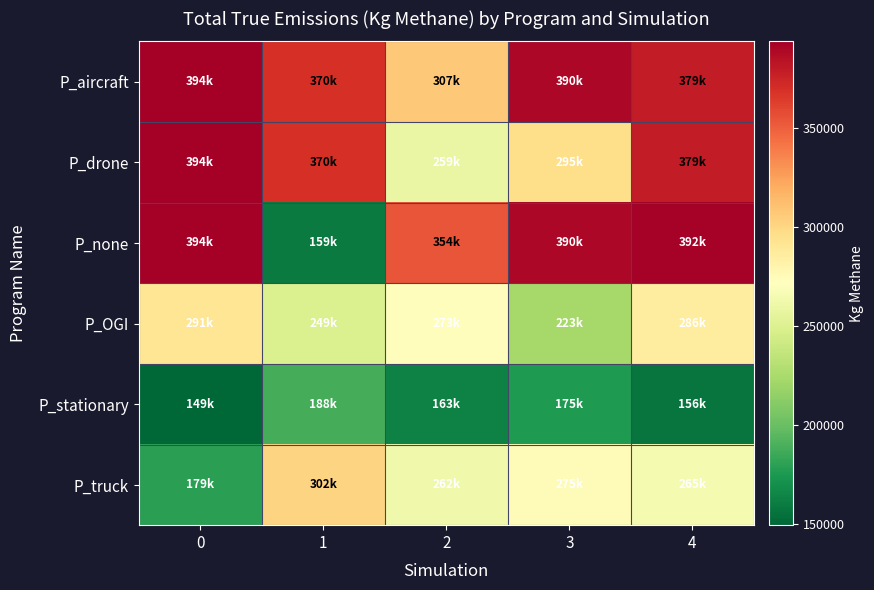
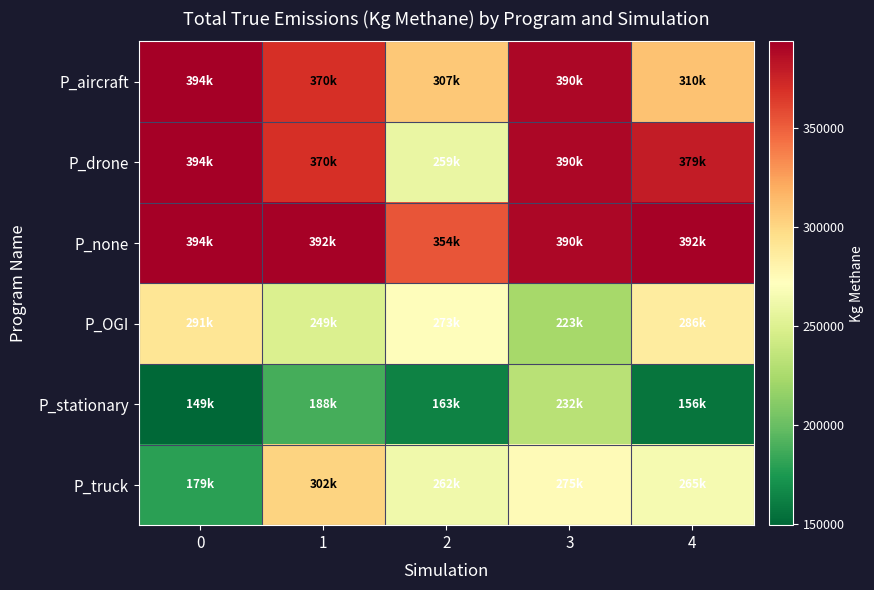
  {
    "P_aircraft": {
      "0": "394k",
      "1": "370k",
      "2": "307k",
      "3": "390k",
-     "4": "379k"
+     "4": "310k"
    },
    "P_drone": {
      "0": "394k",
      "1": "370k",
      "2": "259k",
-     "3": "295k",
+     "3": "390k",
      "4": "379k"
    },
    "P_none": {
      "0": "394k",
-     "1": "159k",
+     "1": "392k",
      "2": "354k",
      "3": "390k",
      "4": "392k"
    },
    "P_OGI": {
      "0": "291k",
      "1": "249k",
      "2": "273k",
      "3": "223k",
      "4": "286k"
    },
    "P_stationary": {
      "0": "149k",
      "1": "188k",
      "2": "163k",
-     "3": "175k",
+     "3": "232k",
      "4": "156k"
    },
    "P_truck": {
      "0": "179k",
      "1": "302k",
      "2": "262k",
      "3": "275k",
      "4": "265k"
    }
  }
